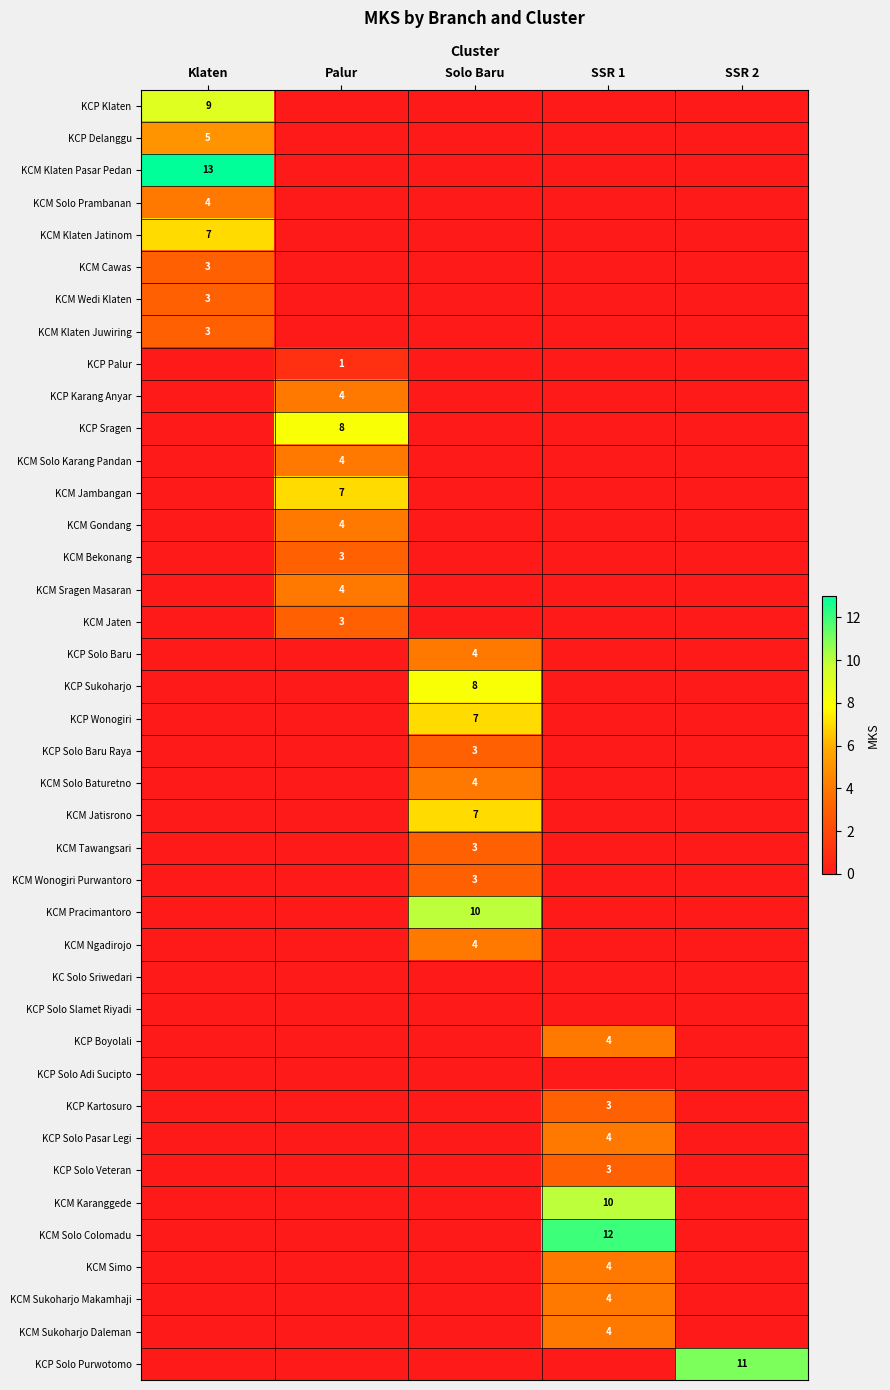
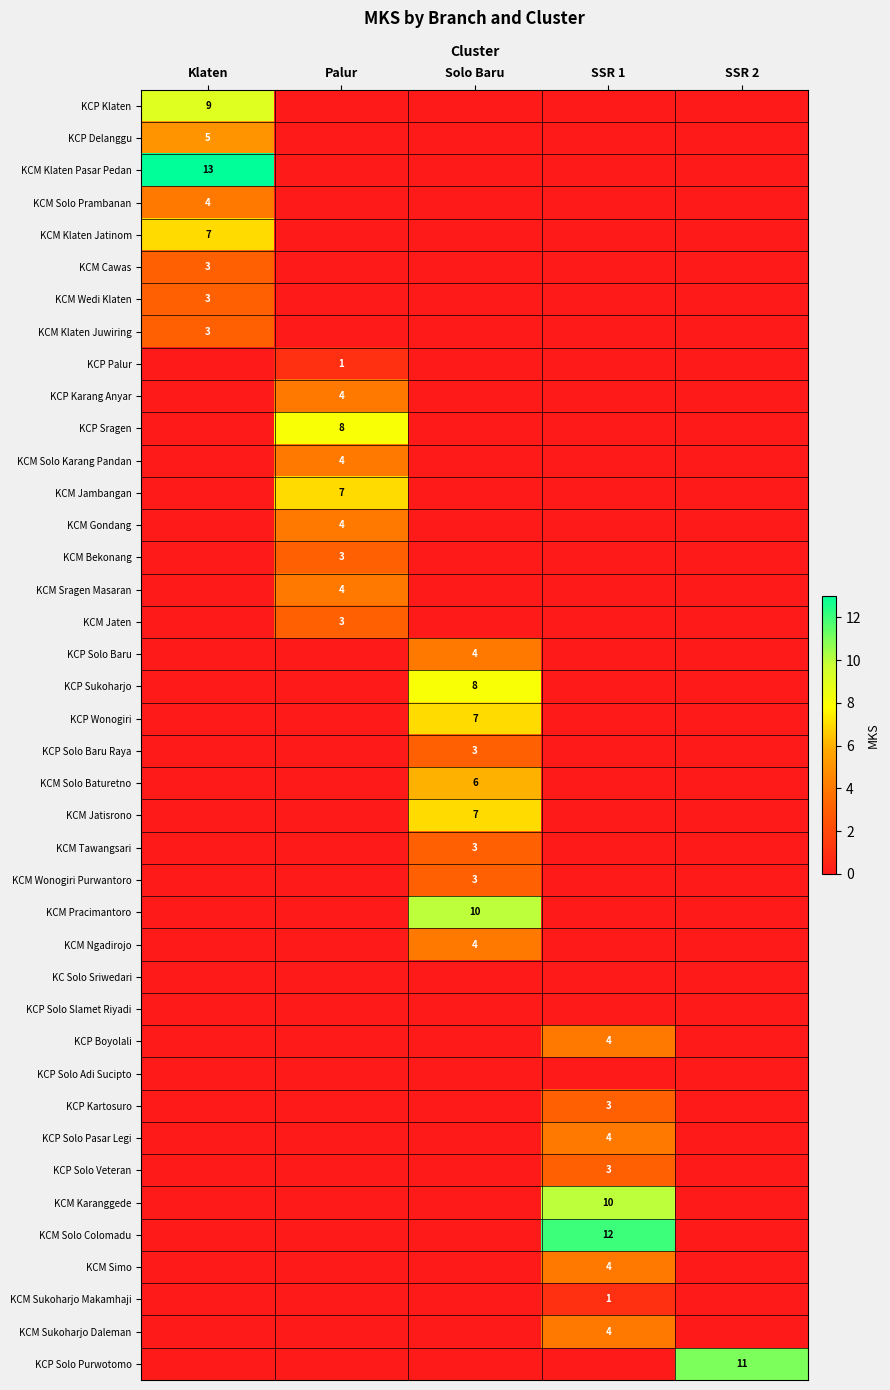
  {
    "KCP Klaten": {
      "Klaten": 9
    },
    "KCP Delanggu": {
      "Klaten": 5
    },
    "KCM Klaten Pasar Pedan": {
      "Klaten": 13
    },
    "KCM Solo Prambanan": {
      "Klaten": 4
    },
    "KCM Klaten Jatinom": {
      "Klaten": 7
    },
    "KCM Cawas": {
      "Klaten": 3
    },
    "KCM Wedi Klaten": {
      "Klaten": 3
    },
    "KCM Klaten Juwiring": {
      "Klaten": 3
    },
    "KCP Palur": {
      "Palur": 1
    },
    "KCP Karang Anyar": {
      "Palur": 4
    },
    "KCP Sragen": {
      "Palur": 8
    },
    "KCM Solo Karang Pandan": {
      "Palur": 4
    },
    "KCM Jambangan": {
      "Palur": 7
    },
    "KCM Gondang": {
      "Palur": 4
    },
    "KCM Bekonang": {
      "Palur": 3
    },
    "KCM Sragen Masaran": {
      "Palur": 4
    },
    "KCM Jaten": {
      "Palur": 3
    },
    "KCP Solo Baru": {
      "Solo Baru": 4
    },
    "KCP Sukoharjo": {
      "Solo Baru": 8
    },
    "KCP Wonogiri": {
      "Solo Baru": 7
    },
    "KCP Solo Baru Raya": {
      "Solo Baru": 3
    },
    "KCM Solo Baturetno": {
-     "Solo Baru": 4
+     "Solo Baru": 6
    },
    "KCM Jatisrono": {
      "Solo Baru": 7
    },
    "KCM Tawangsari": {
      "Solo Baru": 3
    },
    "KCM Wonogiri Purwantoro": {
      "Solo Baru": 3
    },
    "KCM Pracimantoro": {
      "Solo Baru": 10
    },
    "KCM Ngadirojo": {
      "Solo Baru": 4
    },
    "KCP Boyolali": {
      "SSR 1": 4
    },
    "KCP Kartosuro": {
      "SSR 1": 3
    },
    "KCP Solo Pasar Legi": {
      "SSR 1": 4
    },
    "KCP Solo Veteran": {
      "SSR 1": 3
    },
    "KCM Karanggede": {
      "SSR 1": 10
    },
    "KCM Solo Colomadu": {
      "SSR 1": 12
    },
    "KCM Simo": {
      "SSR 1": 4
    },
    "KCM Sukoharjo Makamhaji": {
-     "SSR 1": 4
+     "SSR 1": 1
    },
    "KCM Sukoharjo Daleman": {
      "SSR 1": 4
    },
    "KCP Solo Purwotomo": {
      "SSR 2": 11
    }
  }
